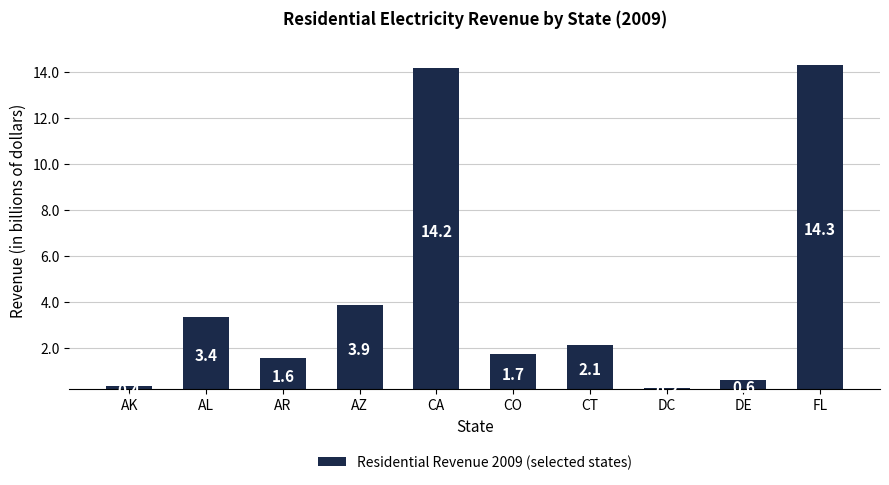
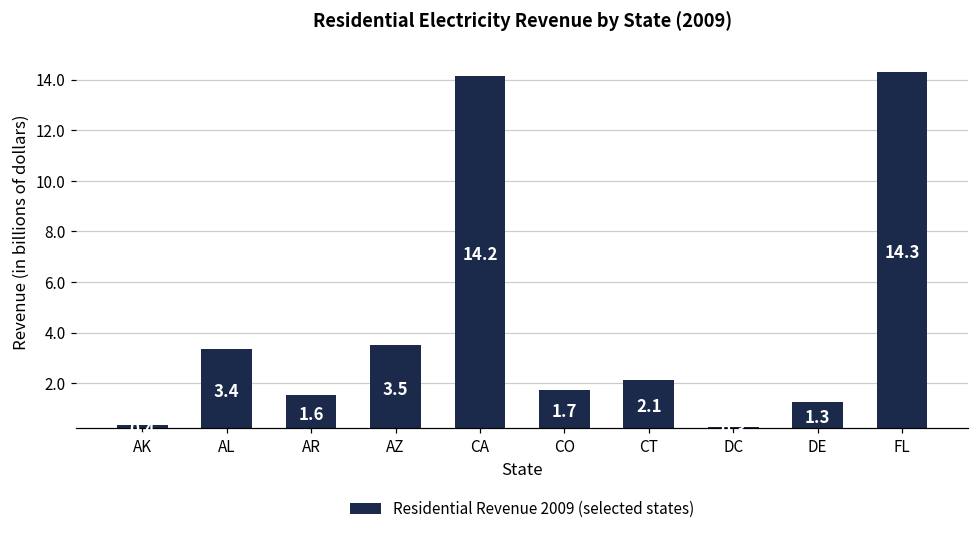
  {
    "AL": 3.4,
    "AR": 1.6,
-   "AZ": 3.9,
+   "AZ": 3.5,
    "CA": 14.2,
    "CO": 1.7,
    "CT": 2.1,
-   "DE": 0.6,
+   "DE": 1.3,
    "FL": 14.3
  }
